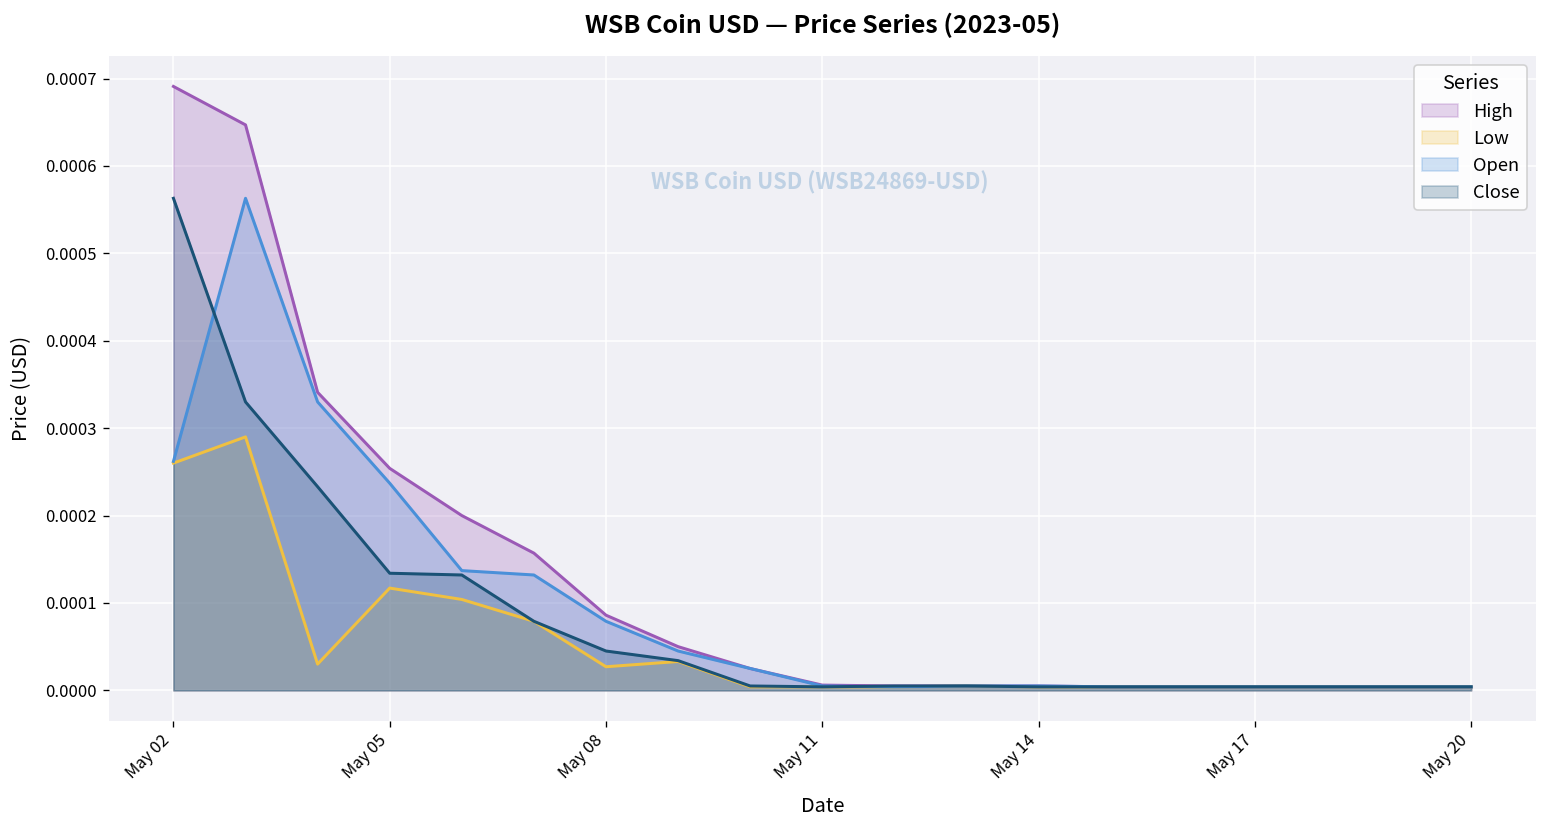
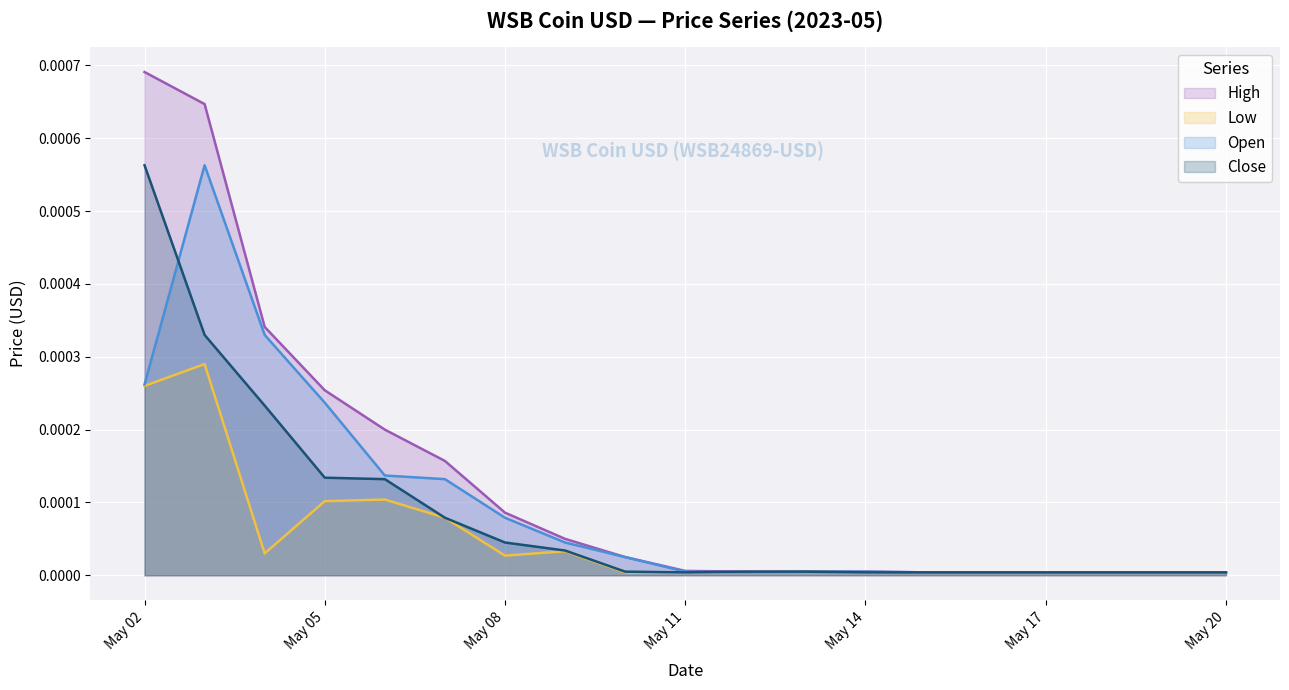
  {
    "Low": {
-     "May 05": 0.00012,
+     "May 05": 0.00010,
      "May 08": 0.00003
    }
  }
